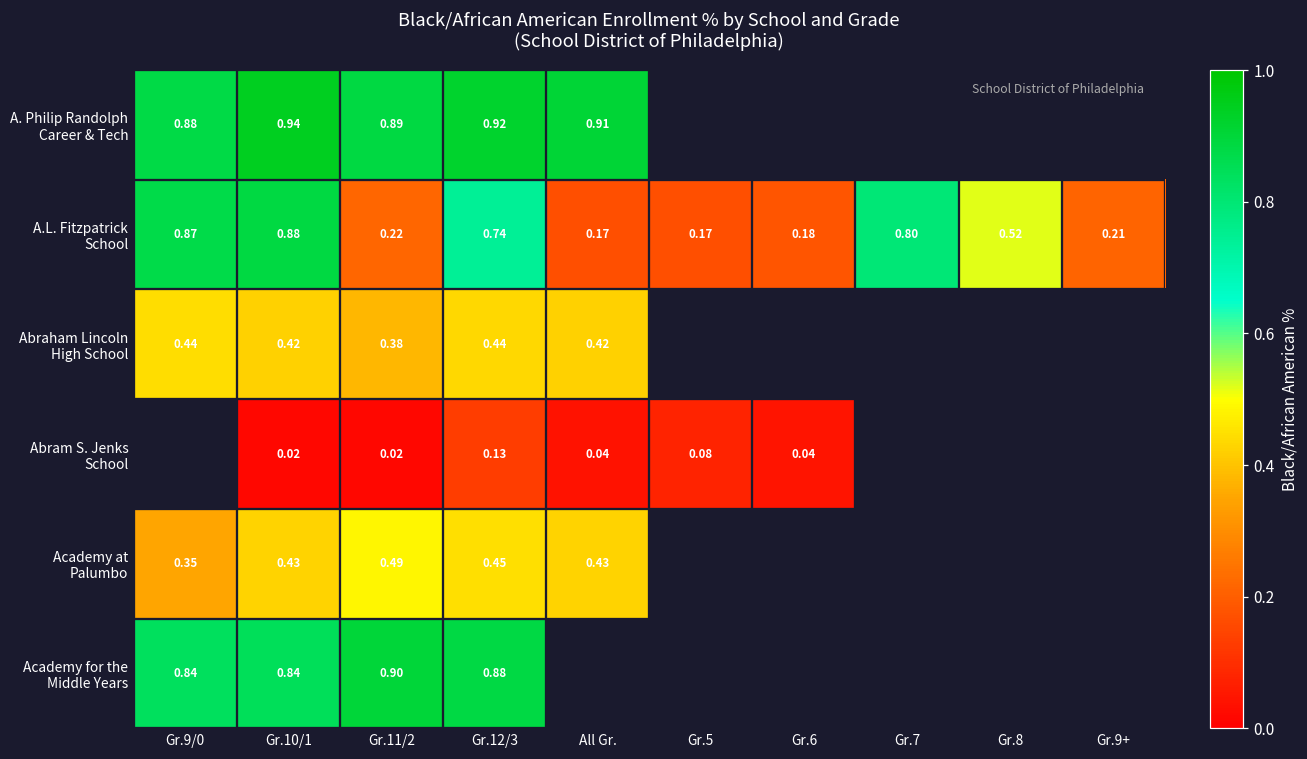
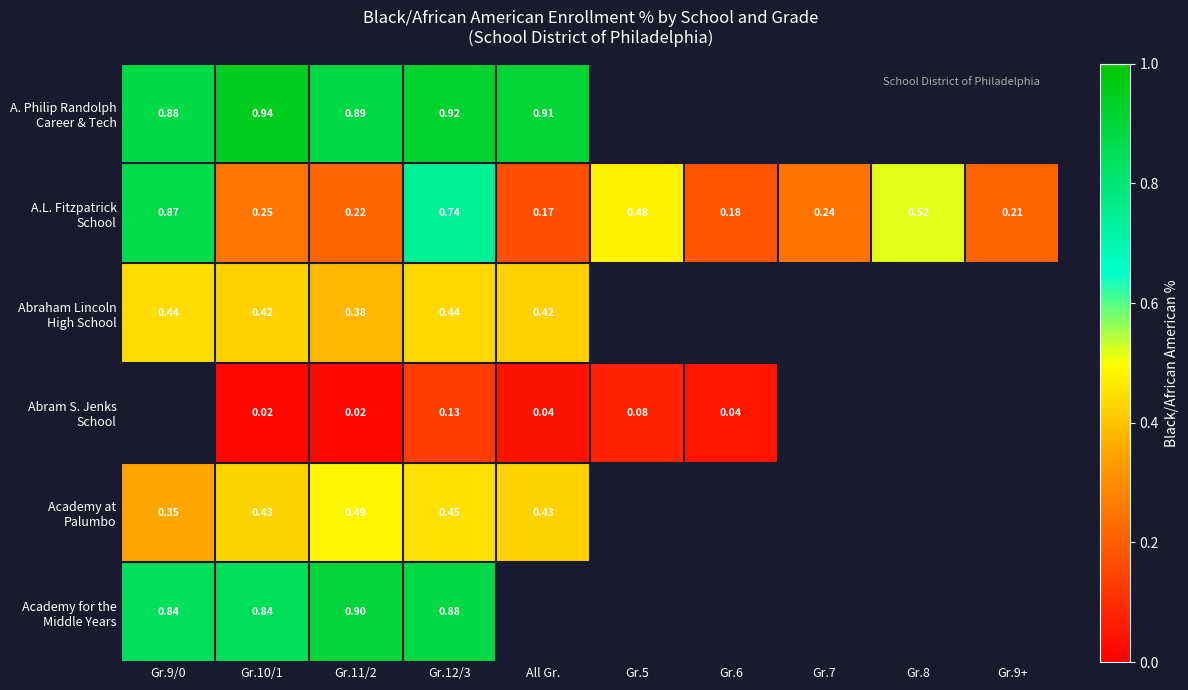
  {
    "A. Philip Randolph Career & Tech": {
      "Gr.9/0": 0.88,
      "Gr.10/1": 0.94,
      "Gr.11/2": 0.89,
      "Gr.12/3": 0.92,
      "All Gr.": 0.91
    },
    "A.L. Fitzpatrick School": {
      "Gr.9/0": 0.87,
-     "Gr.10/1": 0.88,
+     "Gr.10/1": 0.25,
      "Gr.11/2": 0.22,
      "Gr.12/3": 0.74,
      "All Gr.": 0.17,
-     "Gr.5": 0.17,
+     "Gr.5": 0.48,
      "Gr.6": 0.18,
-     "Gr.7": 0.80,
+     "Gr.7": 0.24,
      "Gr.8": 0.52,
      "Gr.9+": 0.21
    },
    "Abraham Lincoln High School": {
      "Gr.9/0": 0.44,
      "Gr.10/1": 0.42,
      "Gr.11/2": 0.38,
      "Gr.12/3": 0.44,
      "All Gr.": 0.42
    },
    "Abram S. Jenks School": {
      "Gr.10/1": 0.02,
      "Gr.11/2": 0.02,
      "Gr.12/3": 0.13,
      "All Gr.": 0.04,
      "Gr.5": 0.08,
      "Gr.6": 0.04
    },
    "Academy at Palumbo": {
      "Gr.9/0": 0.35,
      "Gr.10/1": 0.43,
      "Gr.11/2": 0.49,
      "Gr.12/3": 0.45,
      "All Gr.": 0.43
    },
    "Academy for the Middle Years": {
      "Gr.9/0": 0.84,
      "Gr.10/1": 0.84,
      "Gr.11/2": 0.90,
      "Gr.12/3": 0.88
    }
  }
